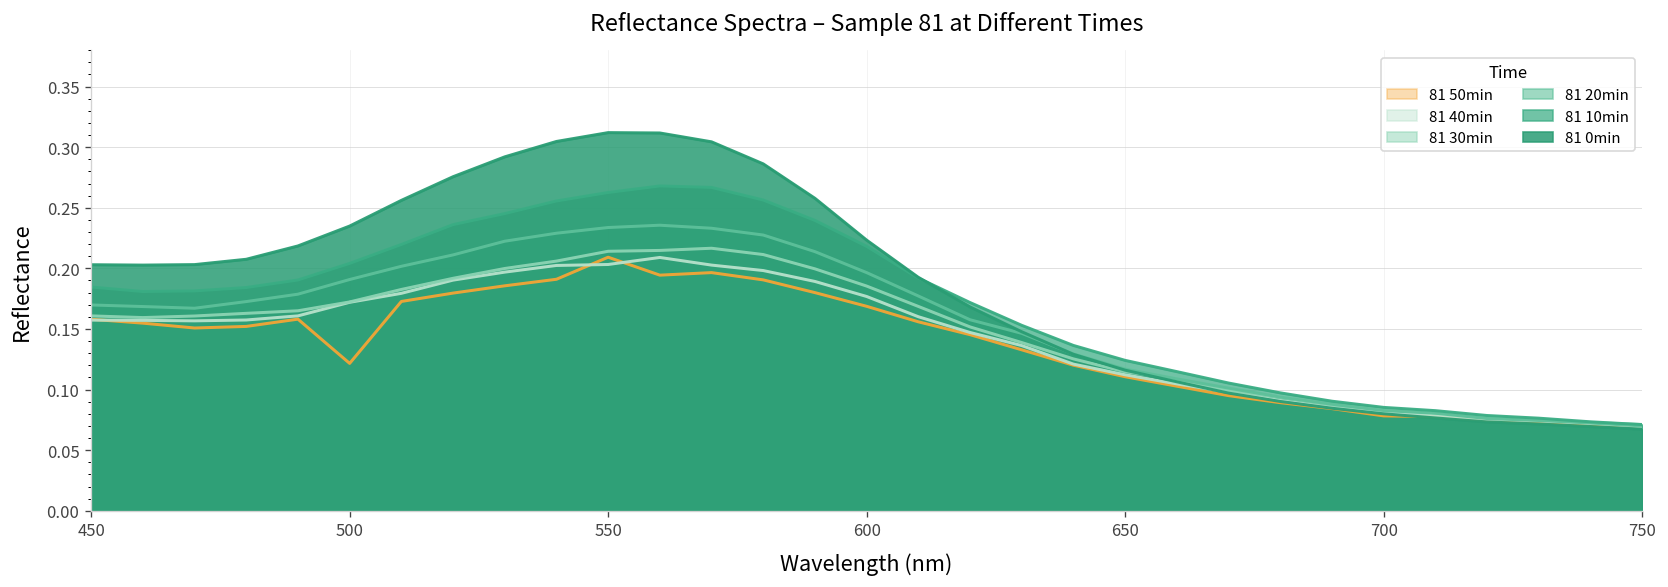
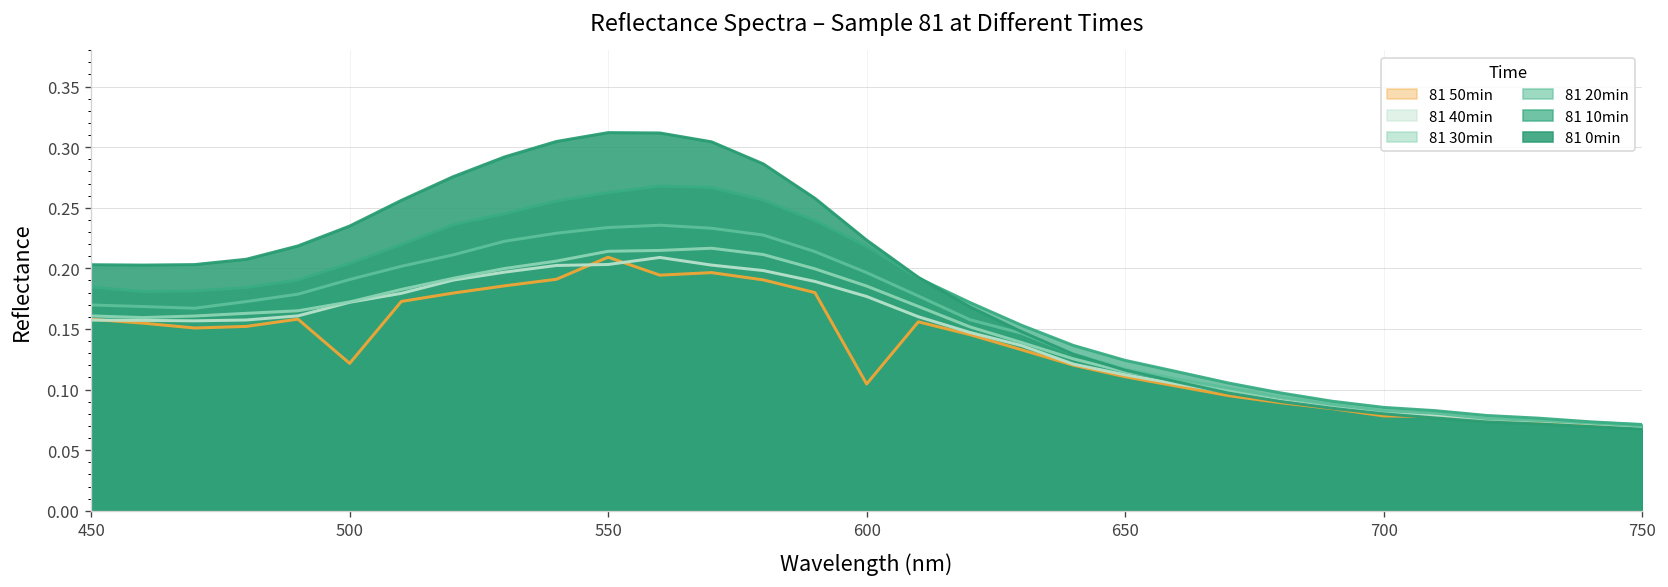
  {
    "81 50min": {
      "500": 0.122,
      "550": 0.209,
-     "600": 0.169
+     "600": 0.105
    }
  }
